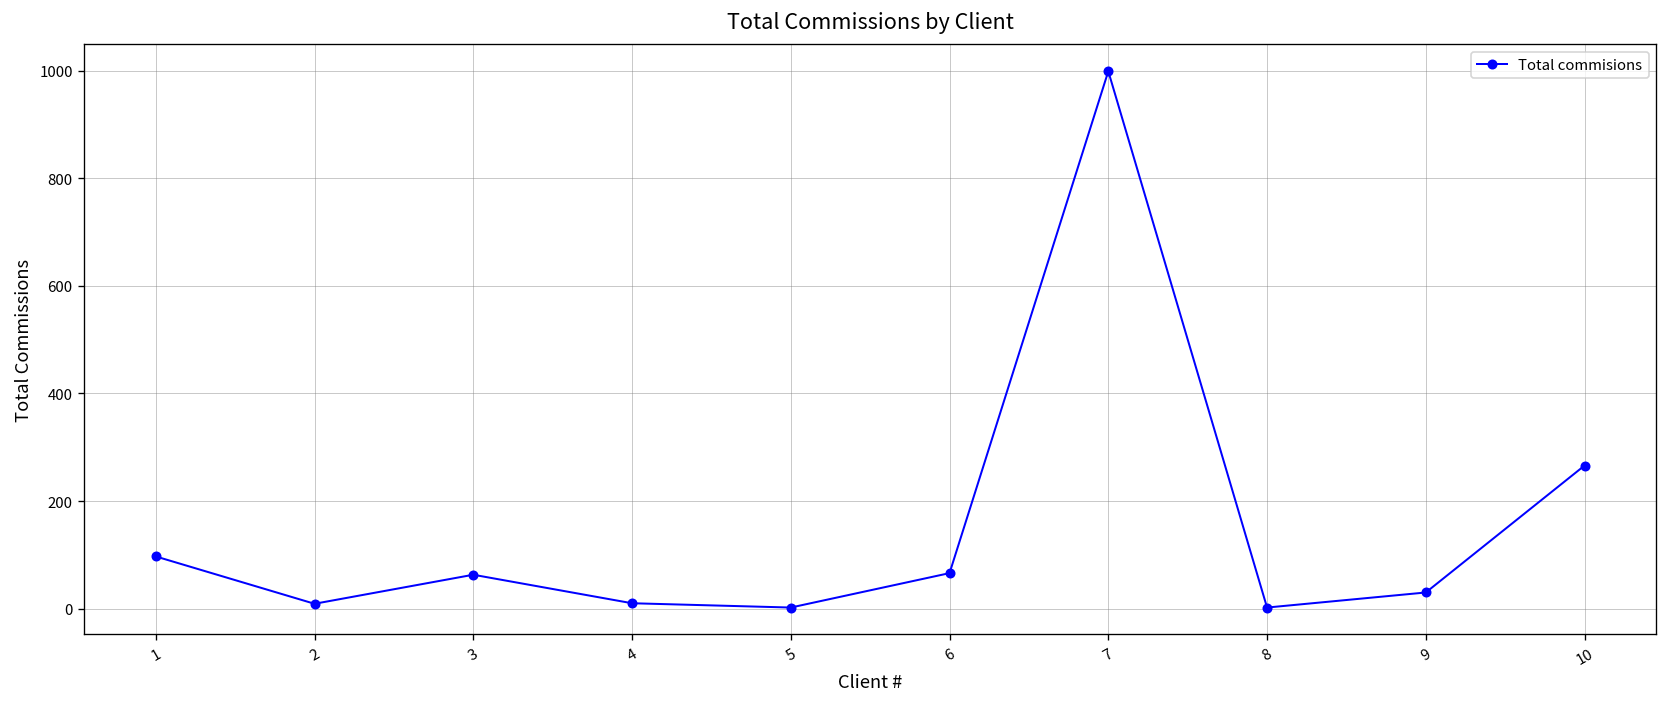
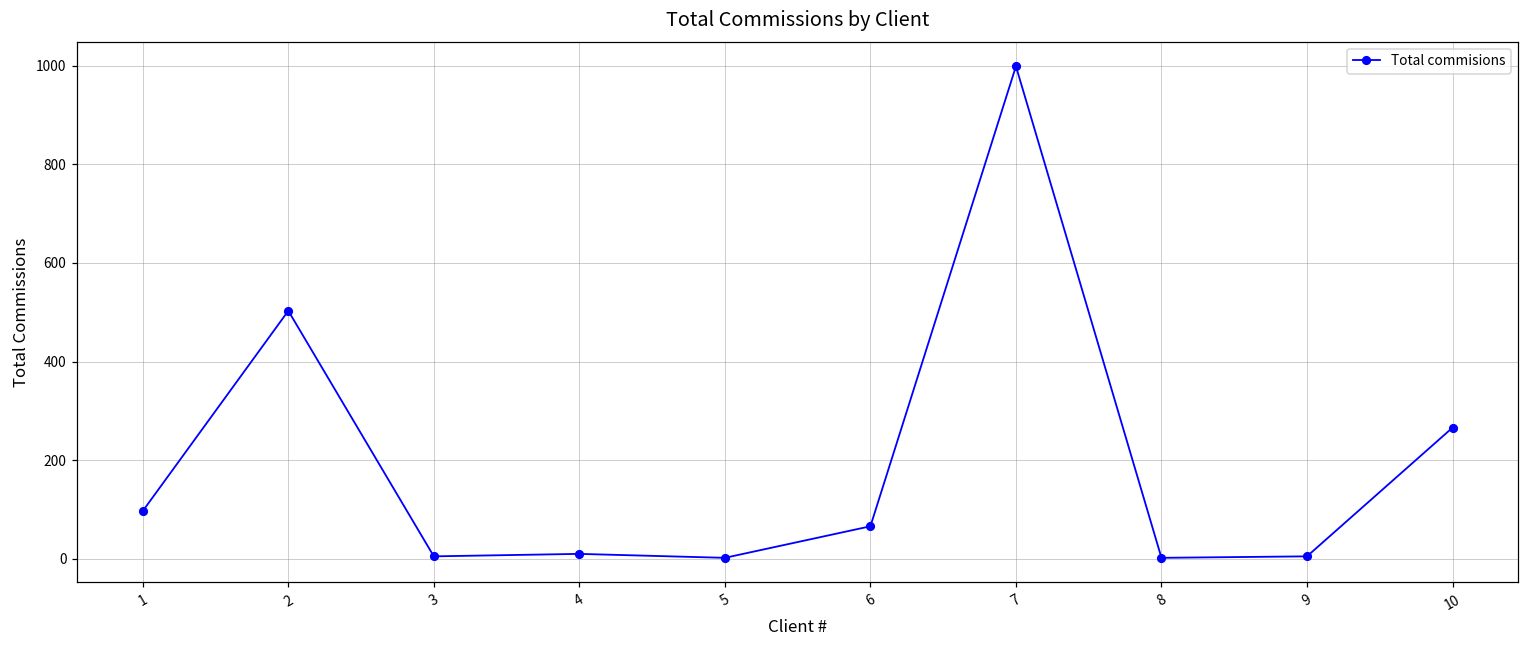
  {
    "1": 100,
-   "2": 10,
-   "3": 60,
+   "2": 500,
+   "3": 10,
    "4": 10,
    "5": 0,
    "6": 70,
    "7": 1000,
    "8": 0,
-   "9": 30,
+   "9": 10,
    "10": 270
  }
